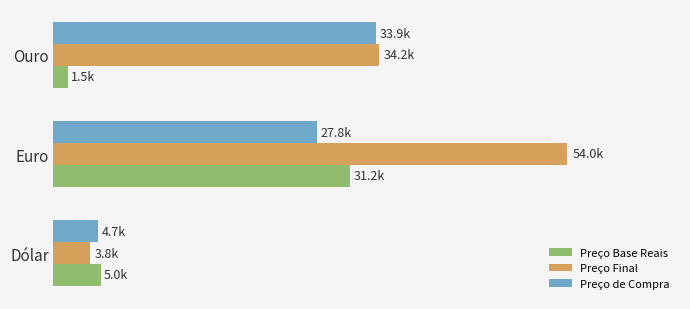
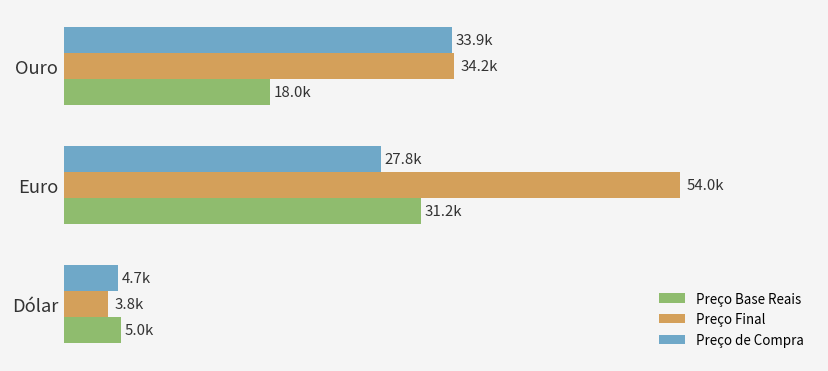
  {
    "Preço Base Reais": {
-     "Ouro": "1.5k",
+     "Ouro": "18.0k",
      "Euro": "31.2k",
      "Dólar": "5.0k"
    },
    "Preço Final": {
      "Ouro": "34.2k",
      "Euro": "54.0k",
      "Dólar": "3.8k"
    },
    "Preço de Compra": {
      "Ouro": "33.9k",
      "Euro": "27.8k",
      "Dólar": "4.7k"
    }
  }
